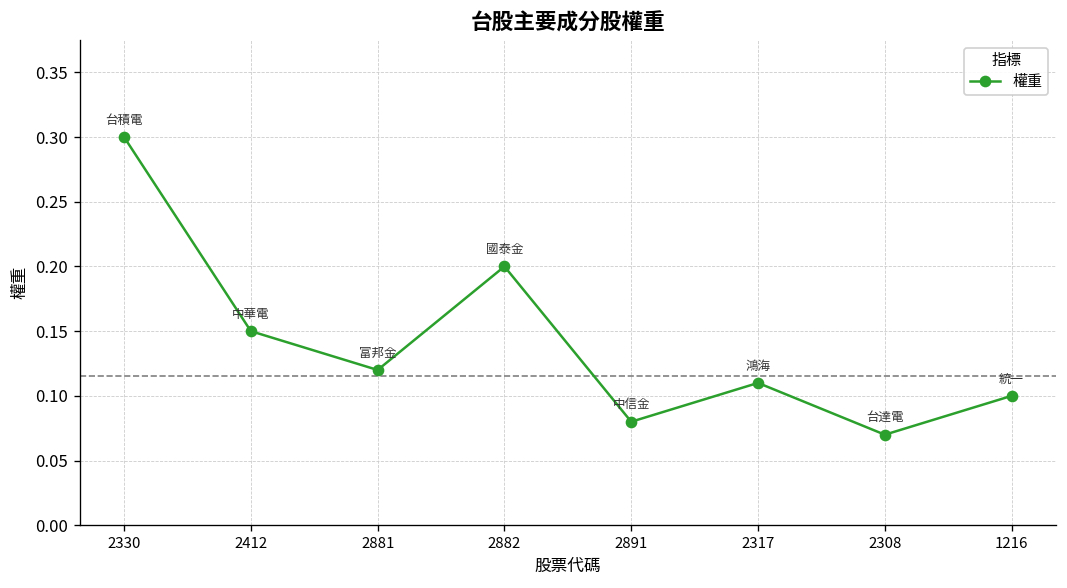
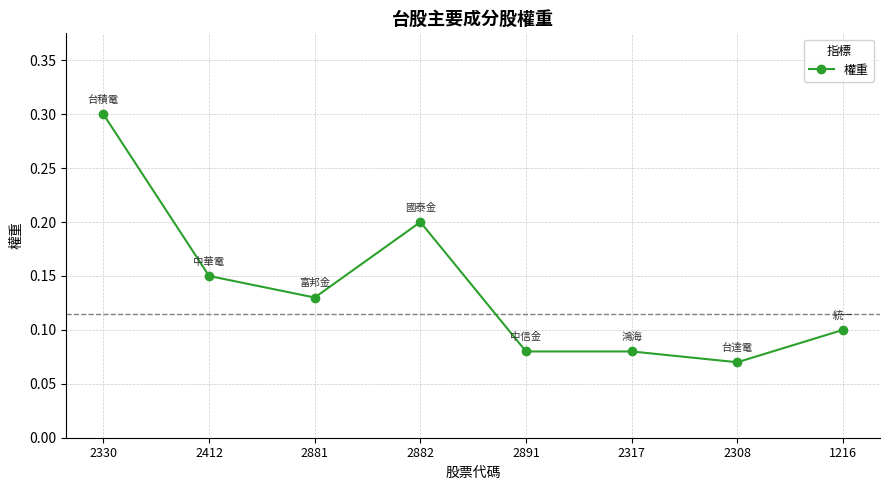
  {
    "2330": 0.30,
    "2412": 0.15,
-   "2881": 0.12,
+   "2881": 0.13,
    "2882": 0.20,
    "2891": 0.08,
-   "2317": 0.11,
+   "2317": 0.08,
    "2308": 0.07,
    "1216": 0.10
  }
